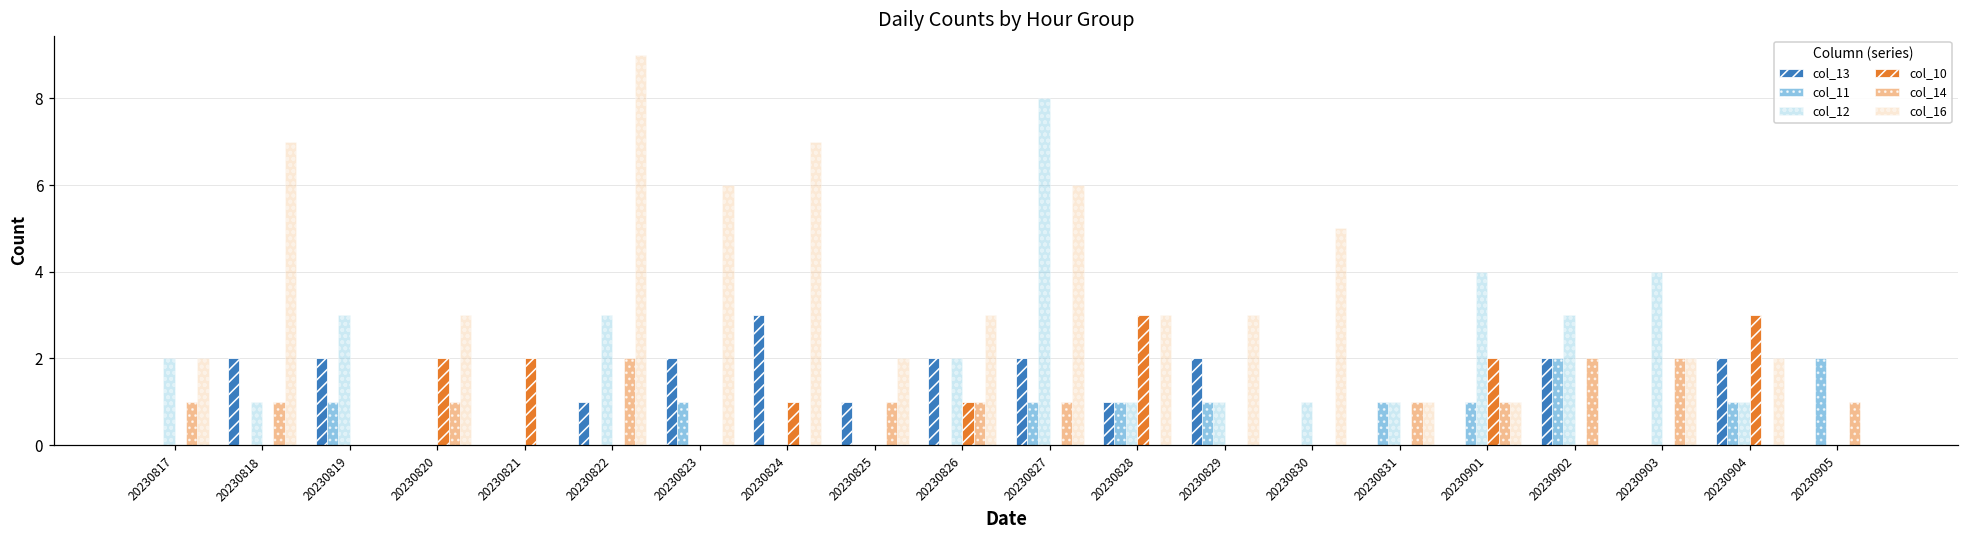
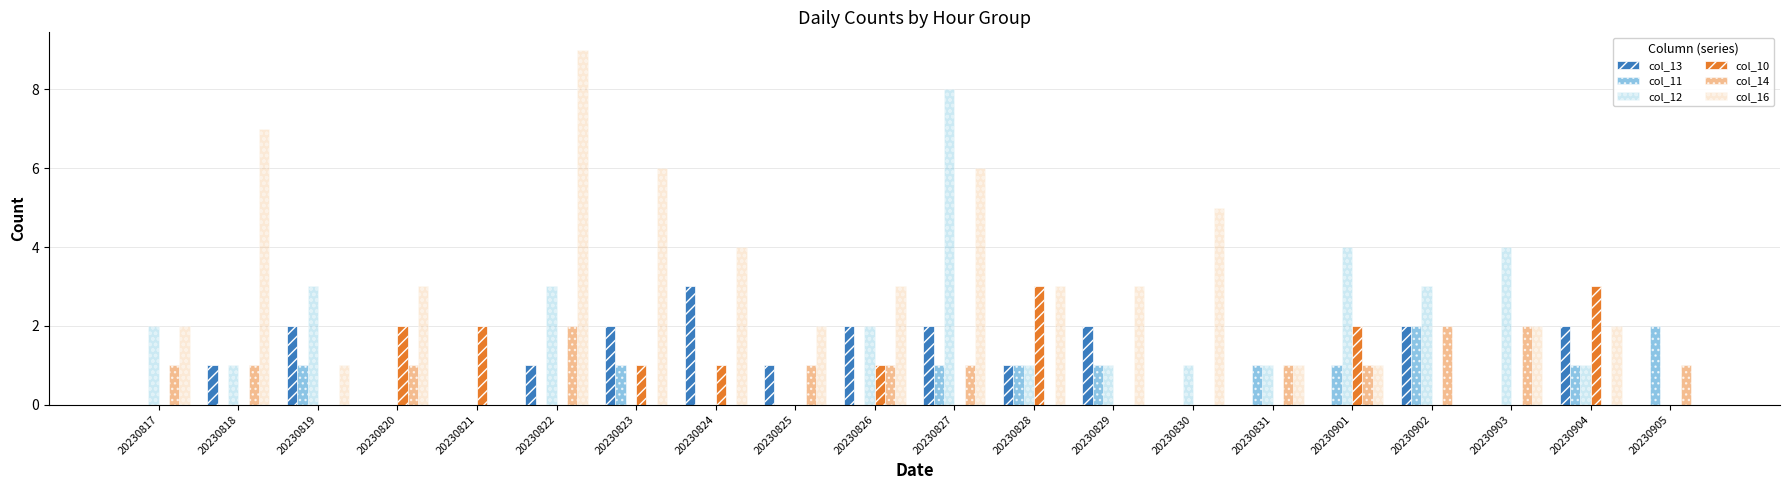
  {
    "col_13": {
      "20230817": 0,
-     "20230818": 2,
+     "20230818": 1,
      "20230819": 2,
      "20230820": 0,
      "20230821": 0,
      "20230822": 1,
      "20230823": 2,
      "20230824": 3,
      "20230825": 1,
      "20230826": 2,
      "20230827": 2,
      "20230828": 1,
      "20230829": 2,
      "20230830": 0,
      "20230831": 0,
      "20230901": 0,
      "20230902": 2,
      "20230903": 0,
      "20230904": 2,
      "20230905": 0
    },
    "col_10": {
      "20230817": 0,
      "20230818": 0,
      "20230819": 0,
      "20230820": 2,
      "20230821": 2,
      "20230822": 0,
-     "20230823": 0,
+     "20230823": 1,
      "20230824": 1,
      "20230825": 0,
      "20230826": 1,
      "20230827": 0,
      "20230828": 3,
      "20230829": 0,
      "20230830": 0,
      "20230831": 0,
      "20230901": 2,
      "20230902": 0,
      "20230903": 0,
      "20230904": 3,
      "20230905": 0
    },
    "col_14": {
      "20230817": 1,
      "20230818": 1,
      "20230819": 0,
      "20230820": 1,
      "20230821": 0,
      "20230822": 2,
      "20230823": 0,
      "20230824": 0,
      "20230825": 1,
      "20230826": 1,
      "20230827": 1,
      "20230828": 0,
      "20230829": 0,
      "20230830": 0,
      "20230831": 1,
      "20230901": 1,
      "20230902": 2,
      "20230903": 2,
      "20230904": 0,
      "20230905": 1
    },
    "col_16": {
      "20230817": 2,
      "20230818": 7,
-     "20230819": 0,
+     "20230819": 1,
      "20230820": 3,
      "20230821": 0,
      "20230822": 9,
      "20230823": 6,
-     "20230824": 7,
+     "20230824": 4,
      "20230825": 2,
      "20230826": 3,
      "20230827": 6,
      "20230828": 3,
      "20230829": 3,
      "20230830": 5,
      "20230831": 1,
      "20230901": 1,
      "20230902": 0,
      "20230903": 2,
      "20230904": 2,
      "20230905": 0
    }
  }
